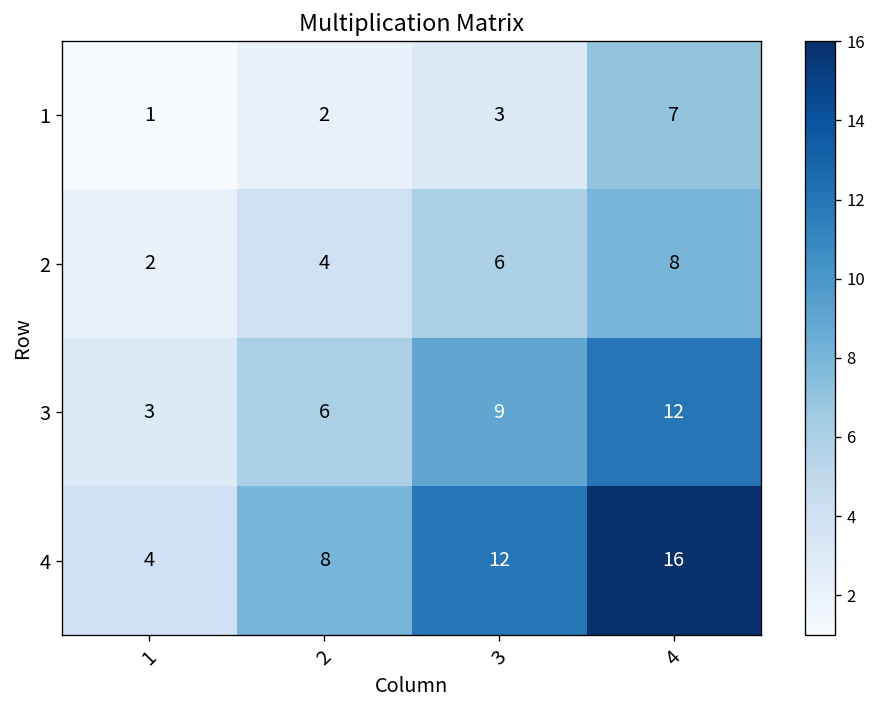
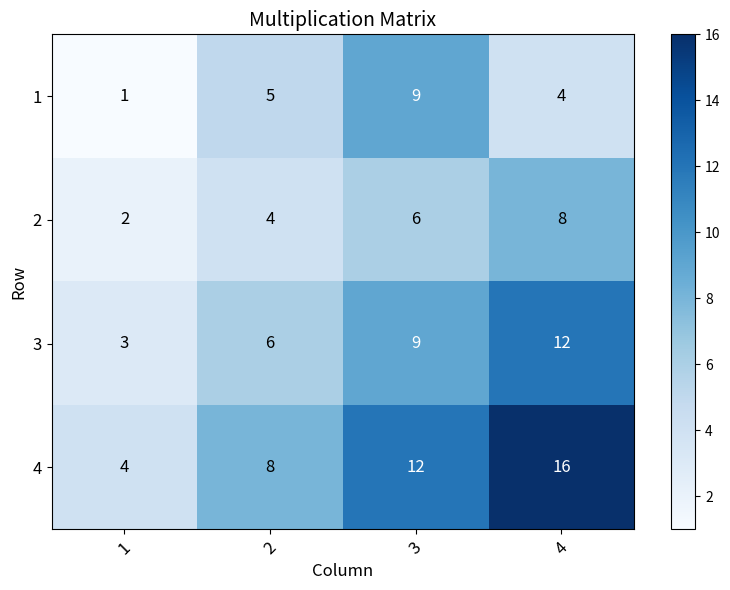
  {
    "1": {
      "1": 1,
-     "2": 2,
-     "3": 3,
-     "4": 7
+     "2": 5,
+     "3": 9,
+     "4": 4
    },
    "2": {
      "1": 2,
      "2": 4,
      "3": 6,
      "4": 8
    },
    "3": {
      "1": 3,
      "2": 6,
      "3": 9,
      "4": 12
    },
    "4": {
      "1": 4,
      "2": 8,
      "3": 12,
      "4": 16
    }
  }
